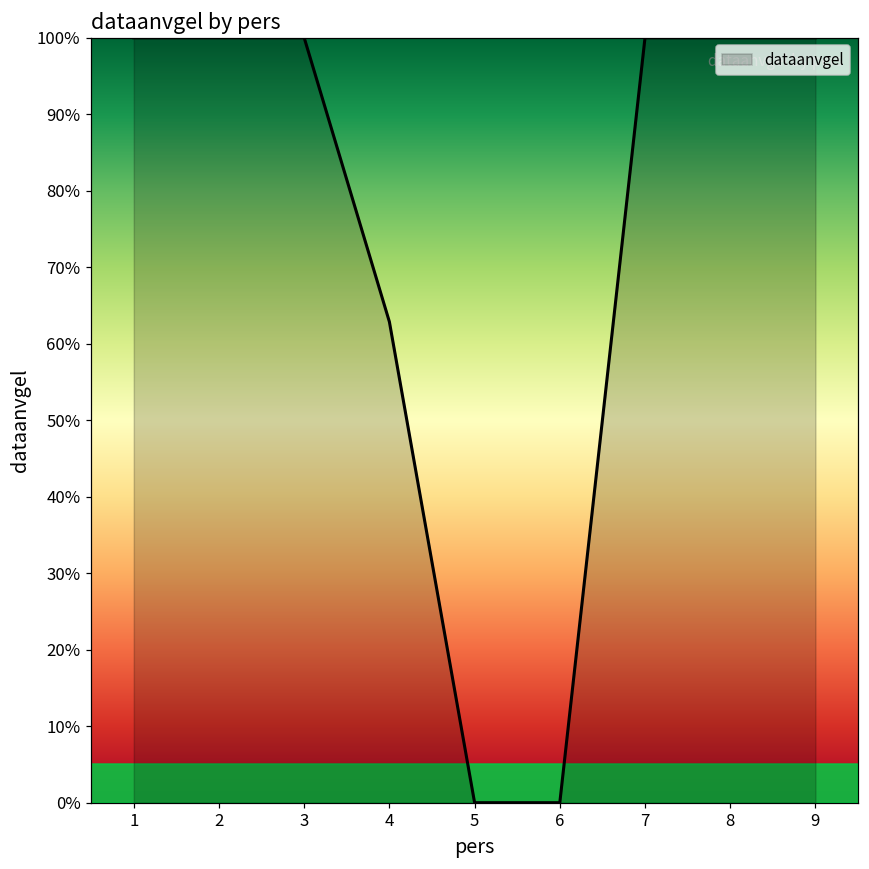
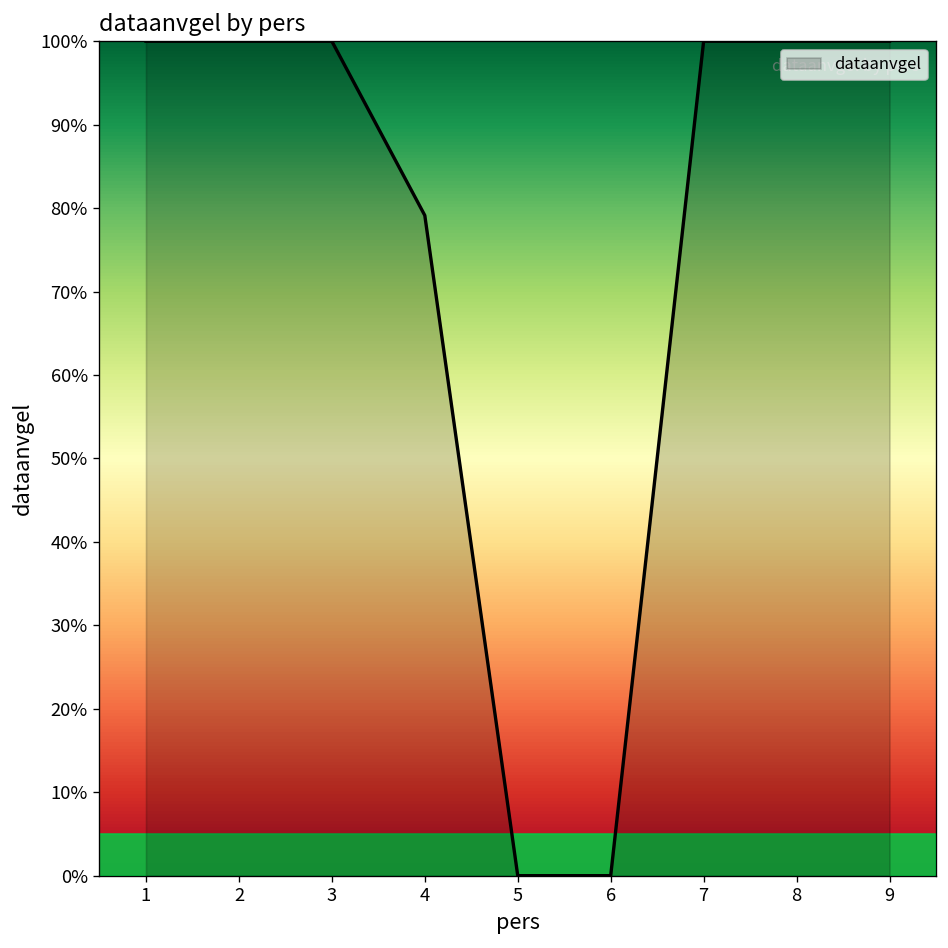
  {
    "1": "100%",
    "2": "100%",
    "3": "100%",
-   "4": "63%",
+   "4": "79%",
    "7": "100%",
    "8": "100%",
    "9": "100%"
  }
